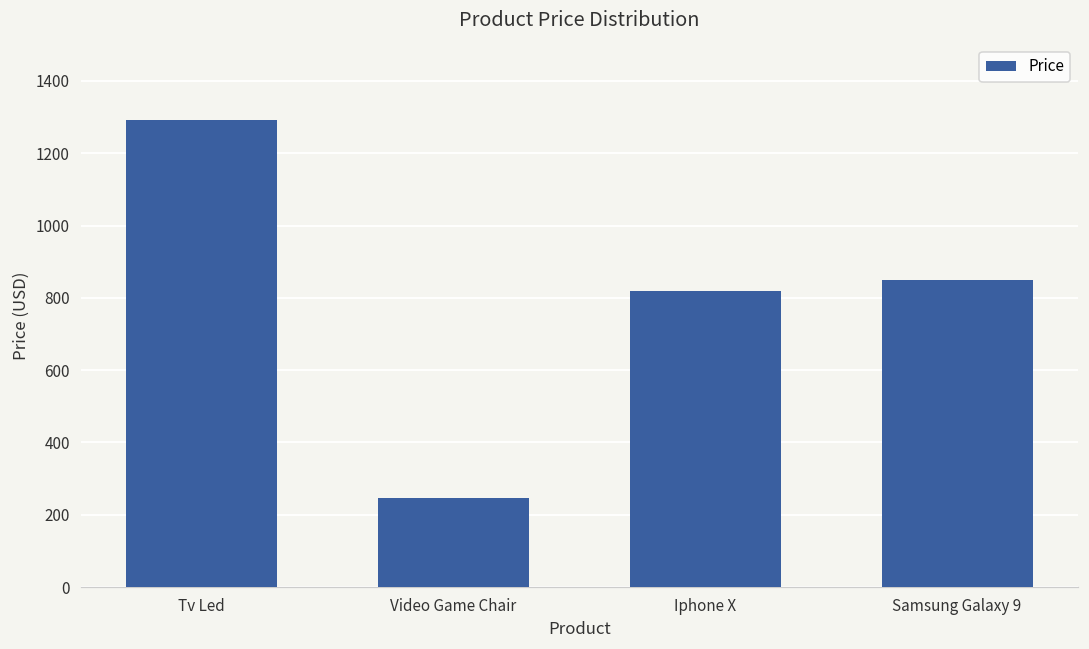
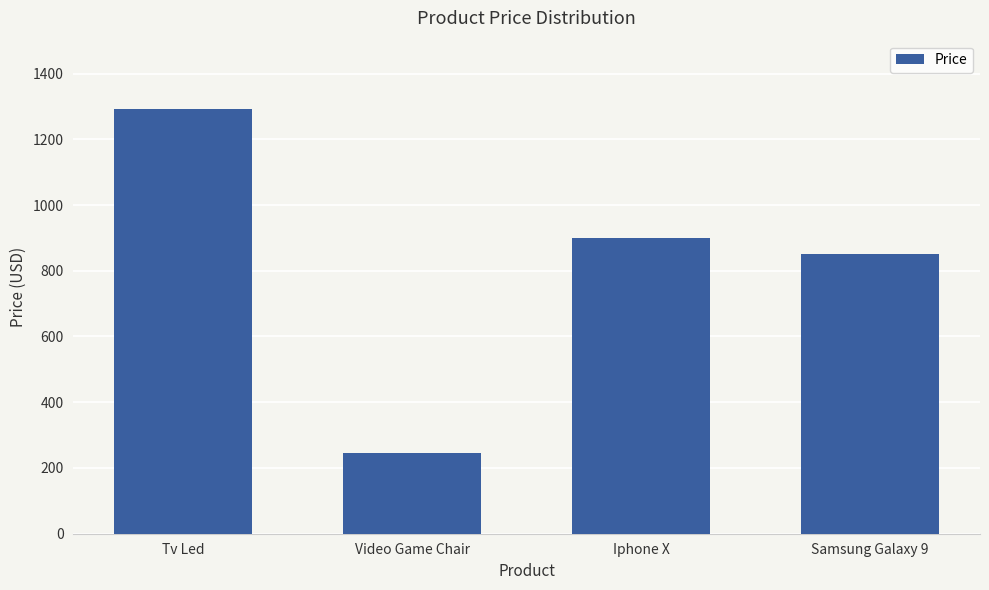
  {
    "Tv Led": 1290,
    "Video Game Chair": 250,
-   "Iphone X": 820,
+   "Iphone X": 900,
    "Samsung Galaxy 9": 850
  }
